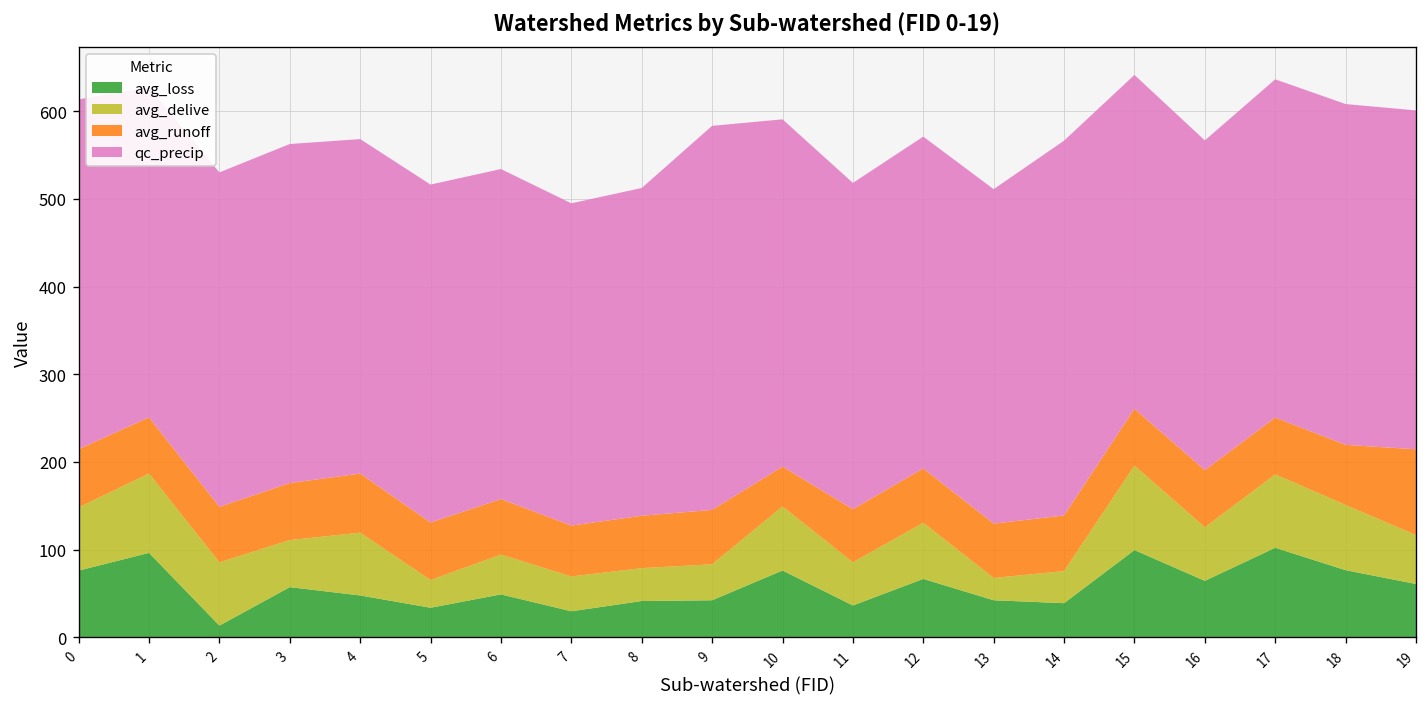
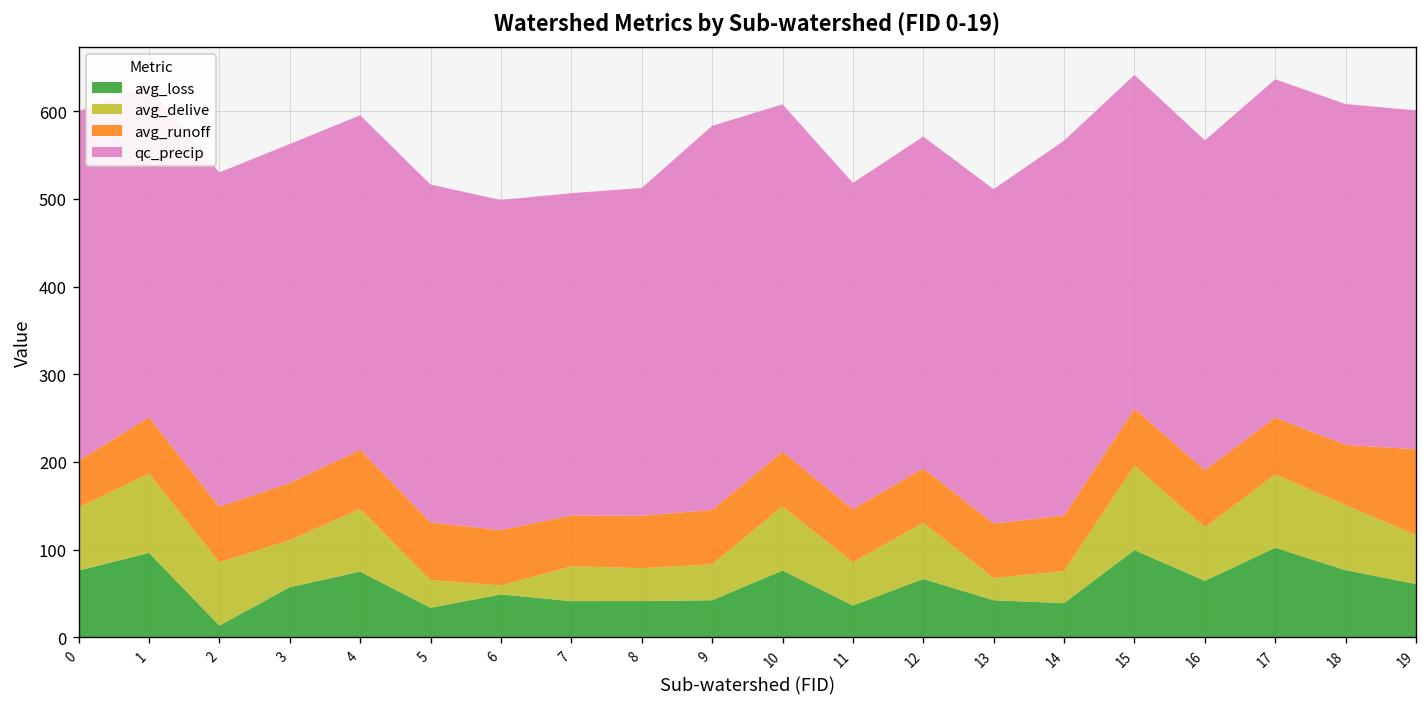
  {
    "avg_loss": {
      "0": 80,
      "1": 100,
      "2": 10,
      "3": 60,
-     "4": 50,
+     "4": 70,
      "5": 30,
      "6": 50,
-     "7": 30,
+     "7": 40,
      "8": 40,
      "9": 40,
      "10": 80,
      "11": 40,
      "12": 70,
      "13": 40,
      "14": 40,
      "15": 100,
      "16": 60,
      "17": 100,
      "18": 80,
      "19": 60
    },
    "avg_delive": {
      "0": 70,
      "1": 90,
      "2": 70,
      "3": 50,
      "4": 70,
      "5": 30,
-     "6": 50,
+     "6": 10,
      "7": 40,
      "8": 40,
      "9": 40,
      "10": 70,
      "11": 50,
      "12": 60,
      "13": 30,
      "14": 40,
      "15": 100,
      "16": 60,
      "17": 80,
      "18": 70,
      "19": 60
    },
    "avg_runoff": {
-     "0": 70,
+     "0": 50,
      "1": 60,
      "2": 60,
      "3": 70,
      "4": 70,
      "5": 70,
      "6": 60,
      "7": 60,
      "8": 60,
      "9": 60,
-     "10": 50,
+     "10": 60,
      "11": 60,
      "12": 60,
      "13": 60,
      "14": 60,
      "15": 60,
      "16": 70,
      "17": 60,
      "18": 70,
      "19": 100
    },
    "qc_precip": {
      "0": 400,
      "2": 380,
      "3": 390,
      "4": 380,
      "5": 390,
      "6": 380,
      "7": 370,
      "8": 370,
      "9": 440,
      "10": 400,
      "11": 370,
      "12": 380,
      "13": 380,
      "14": 430,
      "15": 380,
      "16": 380,
      "17": 390,
      "18": 390,
      "19": 390
    }
  }
